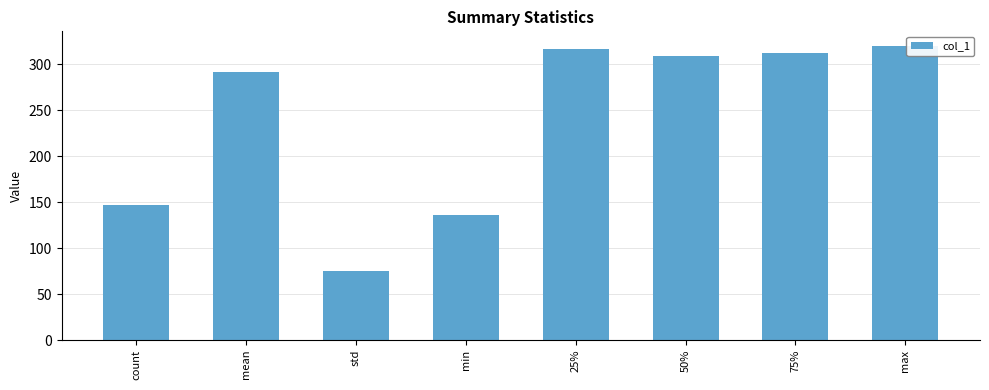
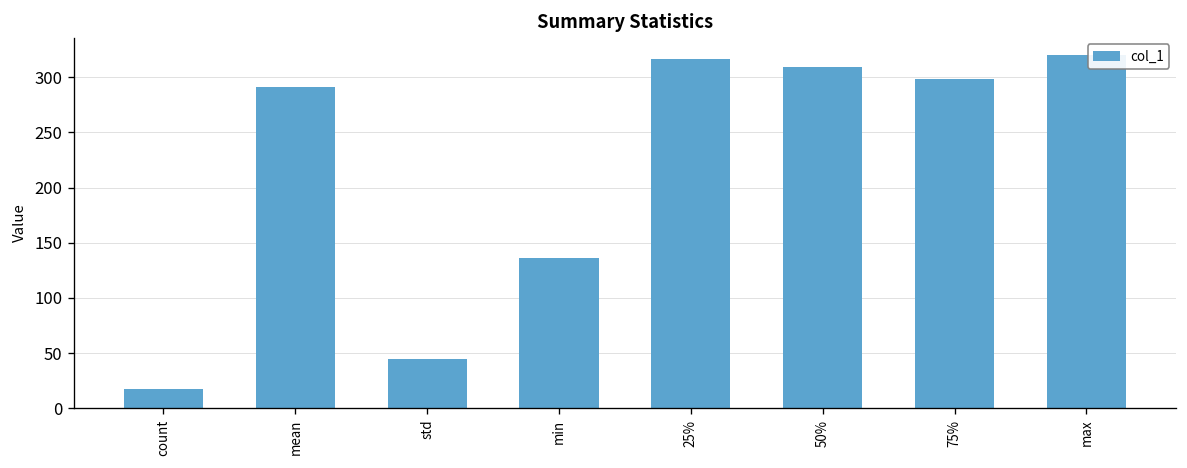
  {
-   "count": 150,
+   "count": 20,
    "mean": 290,
-   "std": 80,
+   "std": 40,
    "min": 140,
    "25%": 320,
    "50%": 310,
-   "75%": 310,
+   "75%": 300,
    "max": 320
  }
